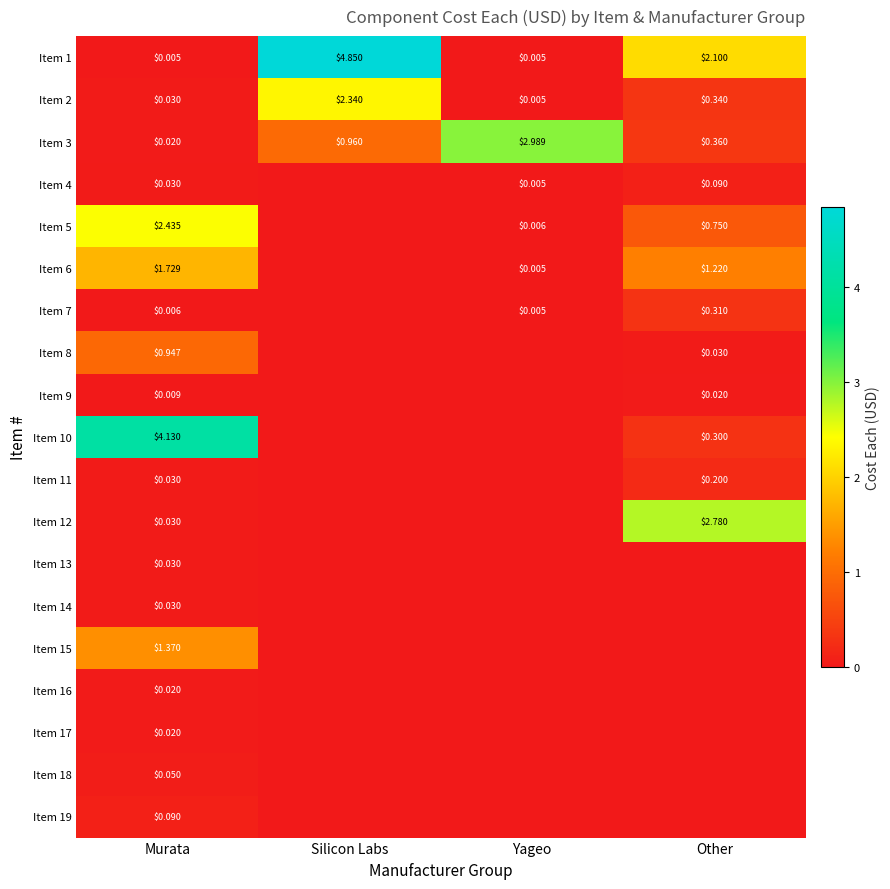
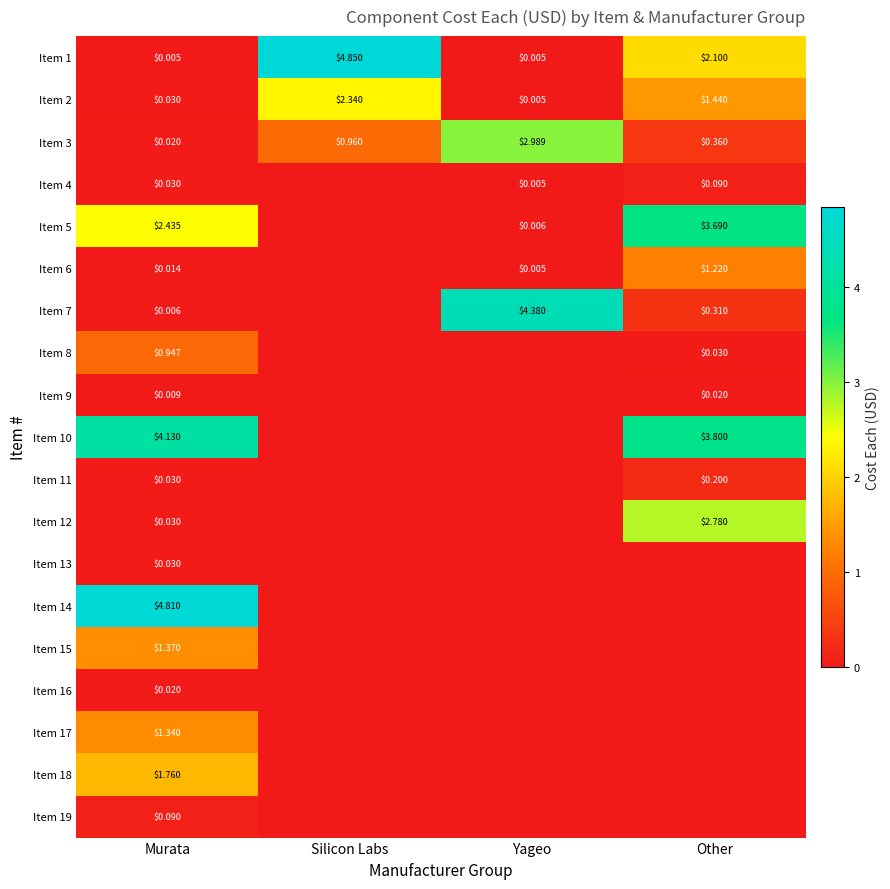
  {
    "Item 1": {
      "Murata": "$0.005",
      "Silicon Labs": "$4.850",
      "Yageo": "$0.005",
      "Other": "$2.100"
    },
    "Item 2": {
      "Murata": "$0.030",
      "Silicon Labs": "$2.340",
      "Yageo": "$0.005",
-     "Other": "$0.340"
+     "Other": "$1.440"
    },
    "Item 3": {
      "Murata": "$0.020",
      "Silicon Labs": "$0.960",
      "Yageo": "$2.989",
      "Other": "$0.360"
    },
    "Item 4": {
      "Murata": "$0.030",
      "Yageo": "$0.005",
      "Other": "$0.090"
    },
    "Item 5": {
      "Murata": "$2.435",
      "Yageo": "$0.006",
-     "Other": "$0.750"
+     "Other": "$3.690"
    },
    "Item 6": {
-     "Murata": "$1.729",
+     "Murata": "$0.014",
      "Yageo": "$0.005",
      "Other": "$1.220"
    },
    "Item 7": {
      "Murata": "$0.006",
-     "Yageo": "$0.005",
+     "Yageo": "$4.380",
      "Other": "$0.310"
    },
    "Item 8": {
      "Murata": "$0.947",
      "Other": "$0.030"
    },
    "Item 9": {
      "Murata": "$0.009",
      "Other": "$0.020"
    },
    "Item 10": {
      "Murata": "$4.130",
-     "Other": "$0.300"
+     "Other": "$3.800"
    },
    "Item 11": {
      "Murata": "$0.030",
      "Other": "$0.200"
    },
    "Item 12": {
      "Murata": "$0.030",
      "Other": "$2.780"
    },
    "Item 13": {
      "Murata": "$0.030"
    },
    "Item 14": {
-     "Murata": "$0.030"
+     "Murata": "$4.810"
    },
    "Item 15": {
      "Murata": "$1.370"
    },
    "Item 16": {
      "Murata": "$0.020"
    },
    "Item 17": {
-     "Murata": "$0.020"
+     "Murata": "$1.340"
    },
    "Item 18": {
-     "Murata": "$0.050"
+     "Murata": "$1.760"
    },
    "Item 19": {
      "Murata": "$0.090"
    }
  }
